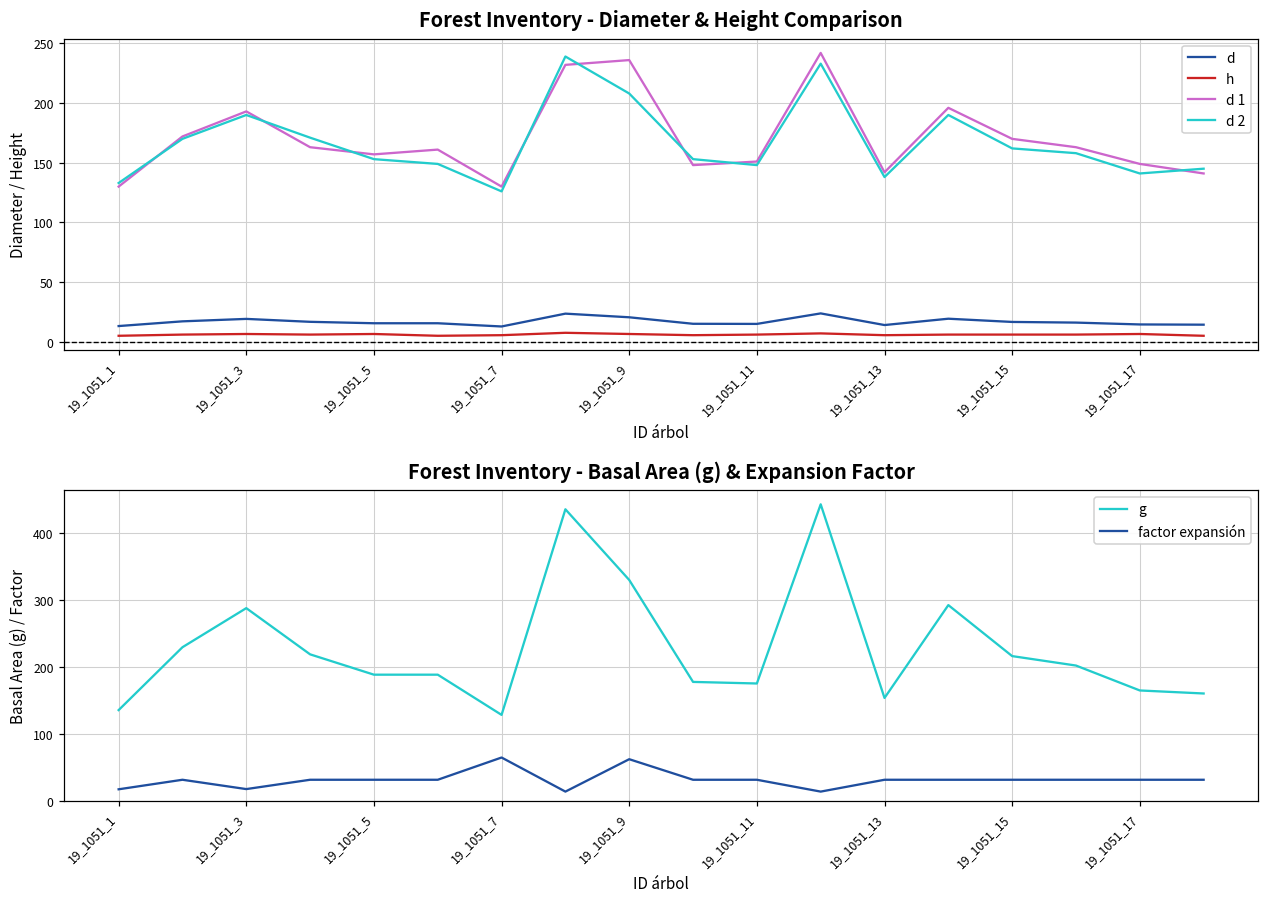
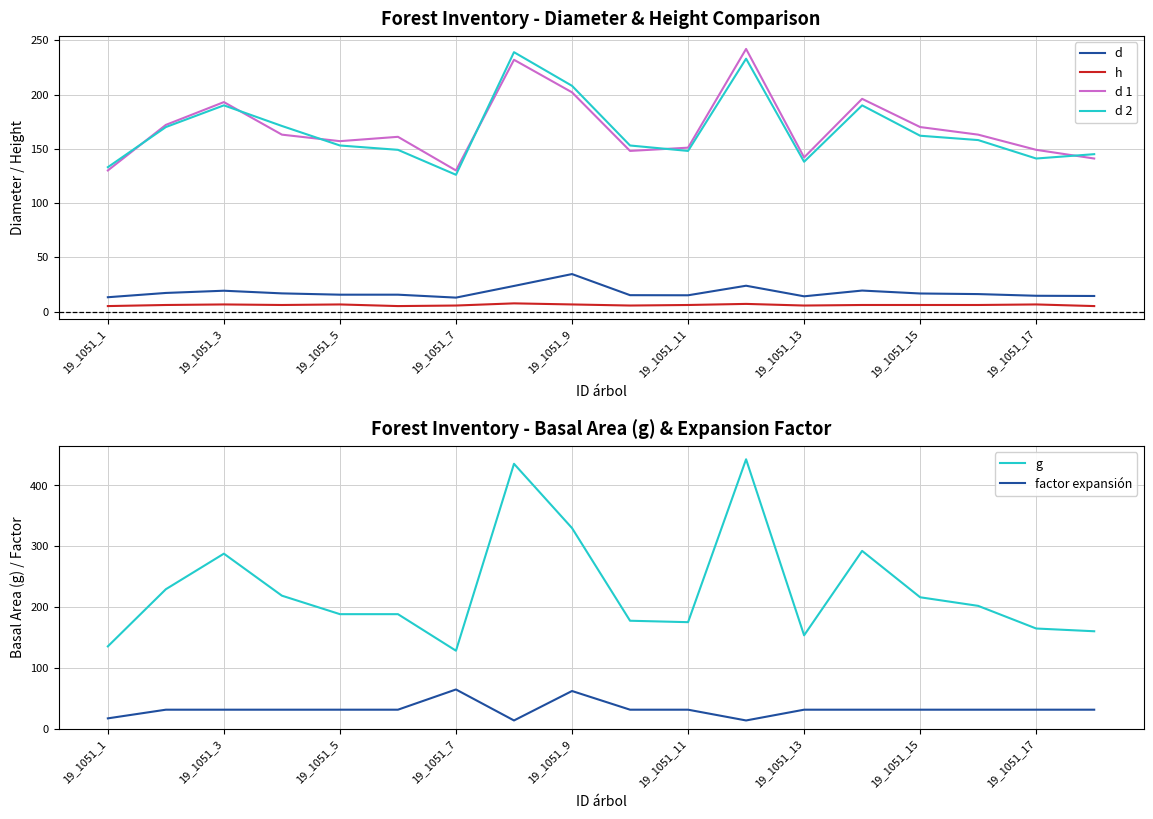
  {
    "Forest Inventory - Diameter & Height Comparison": {
      "d": {
        "19_1051_1": 13,
        "19_1051_3": 19,
        "19_1051_5": 16,
        "19_1051_7": 13,
-       "19_1051_9": 21,
+       "19_1051_9": 35,
        "19_1051_11": 15,
        "19_1051_13": 14,
        "19_1051_15": 17,
        "19_1051_17": 15
      },
      "h": {
        "19_1051_1": 5,
        "19_1051_3": 7,
        "19_1051_5": 7,
        "19_1051_7": 6,
        "19_1051_9": 7,
        "19_1051_11": 6,
        "19_1051_13": 6,
        "19_1051_15": 6,
        "19_1051_17": 7
      },
      "d 1": {
        "19_1051_1": 130,
        "19_1051_3": 193,
        "19_1051_5": 157,
        "19_1051_7": 130,
-       "19_1051_9": 236,
+       "19_1051_9": 202,
        "19_1051_11": 151,
        "19_1051_13": 142,
        "19_1051_15": 170,
        "19_1051_17": 149
      },
      "d 2": {
        "19_1051_1": 133,
        "19_1051_3": 190,
        "19_1051_5": 153,
        "19_1051_7": 126,
        "19_1051_9": 208,
        "19_1051_11": 148,
        "19_1051_13": 138,
        "19_1051_15": 162,
        "19_1051_17": 141
      }
    },
    "Forest Inventory - Basal Area (g) & Expansion Factor": {
      "g": {
        "19_1051_1": 140,
        "19_1051_3": 290,
        "19_1051_5": 190,
        "19_1051_7": 130,
        "19_1051_9": 330,
        "19_1051_11": 180,
        "19_1051_13": 150,
        "19_1051_15": 220,
        "19_1051_17": 170
      },
      "factor expansión": {
        "19_1051_1": 20,
-       "19_1051_3": 20,
+       "19_1051_3": 30,
        "19_1051_5": 30,
        "19_1051_7": 70,
        "19_1051_9": 60,
        "19_1051_11": 30,
        "19_1051_13": 30,
        "19_1051_15": 30,
        "19_1051_17": 30
      }
    }
  }
